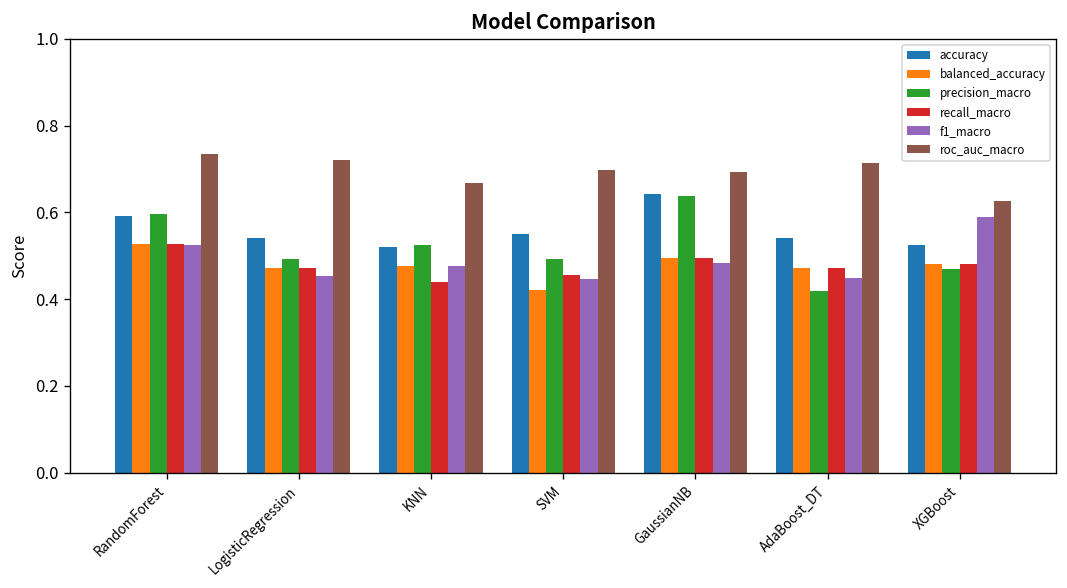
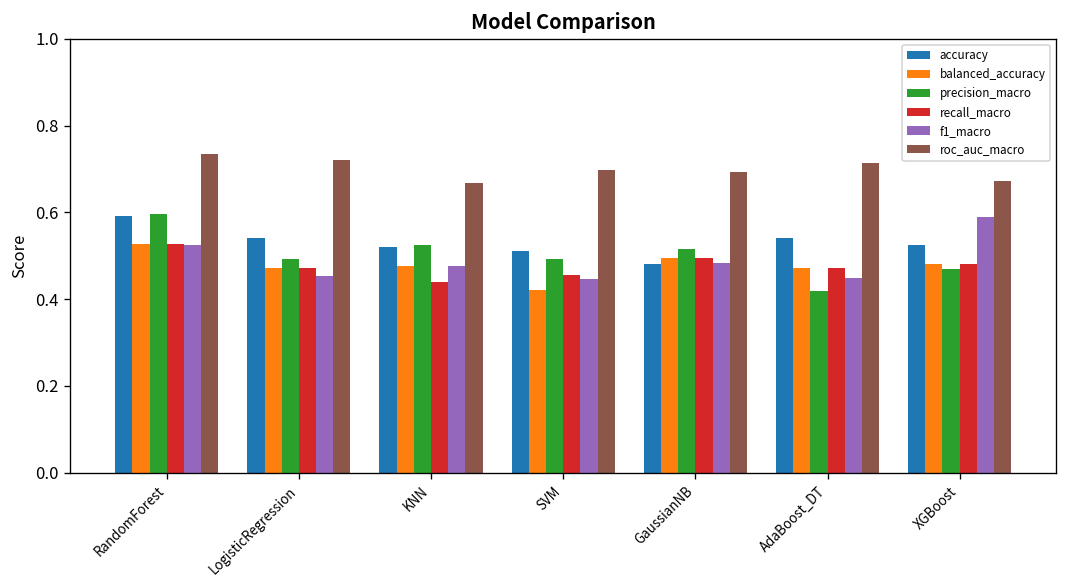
  {
    "accuracy": {
      "RandomForest": 0.59,
      "LogisticRegression": 0.54,
      "KNN": 0.52,
-     "SVM": 0.55,
-     "GaussianNB": 0.64,
+     "SVM": 0.51,
+     "GaussianNB": 0.48,
      "AdaBoost_DT": 0.54,
      "XGBoost": 0.53
    },
    "balanced_accuracy": {
      "RandomForest": 0.53,
      "LogisticRegression": 0.47,
      "KNN": 0.48,
      "SVM": 0.42,
      "GaussianNB": 0.50,
      "AdaBoost_DT": 0.47,
      "XGBoost": 0.48
    },
    "precision_macro": {
      "RandomForest": 0.60,
      "LogisticRegression": 0.49,
      "KNN": 0.53,
      "SVM": 0.49,
-     "GaussianNB": 0.64,
+     "GaussianNB": 0.51,
      "AdaBoost_DT": 0.42,
      "XGBoost": 0.47
    },
    "recall_macro": {
      "RandomForest": 0.53,
      "LogisticRegression": 0.47,
      "KNN": 0.44,
      "SVM": 0.46,
      "GaussianNB": 0.50,
      "AdaBoost_DT": 0.47,
      "XGBoost": 0.48
    },
    "f1_macro": {
      "RandomForest": 0.52,
      "LogisticRegression": 0.45,
      "KNN": 0.48,
      "SVM": 0.45,
      "GaussianNB": 0.48,
      "AdaBoost_DT": 0.45,
      "XGBoost": 0.59
    },
    "roc_auc_macro": {
      "RandomForest": 0.73,
      "LogisticRegression": 0.72,
      "KNN": 0.67,
      "SVM": 0.70,
      "GaussianNB": 0.69,
      "AdaBoost_DT": 0.71,
-     "XGBoost": 0.63
+     "XGBoost": 0.67
    }
  }
